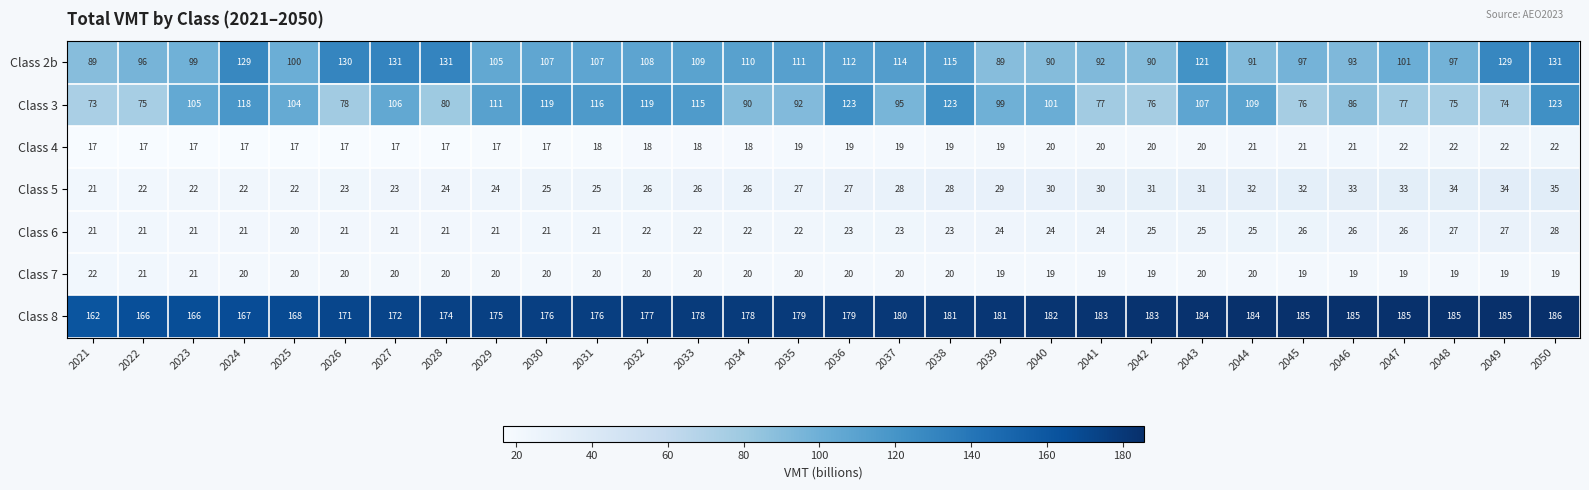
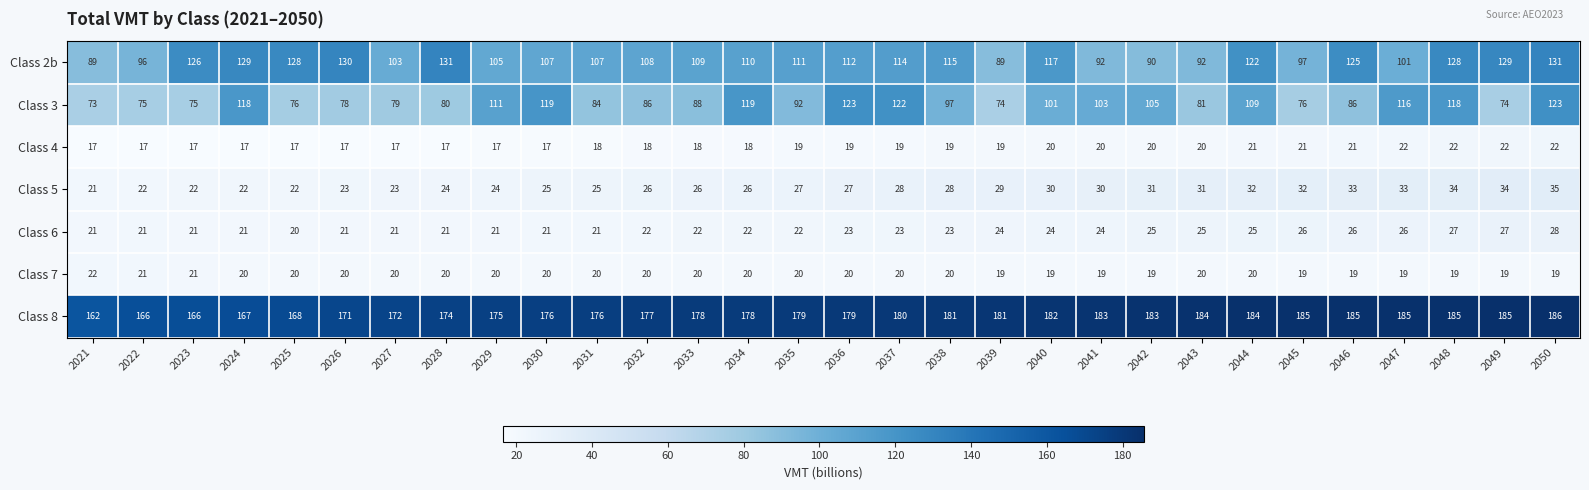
  {
    "Class 2b": {
      "2021": 89,
      "2022": 96,
-     "2023": 99,
+     "2023": 126,
      "2024": 129,
-     "2025": 100,
+     "2025": 128,
      "2026": 130,
-     "2027": 131,
+     "2027": 103,
      "2028": 131,
      "2029": 105,
      "2030": 107,
      "2031": 107,
      "2032": 108,
      "2033": 109,
      "2034": 110,
      "2035": 111,
      "2036": 112,
      "2037": 114,
      "2038": 115,
      "2039": 89,
-     "2040": 90,
+     "2040": 117,
      "2041": 92,
      "2042": 90,
-     "2043": 121,
-     "2044": 91,
+     "2043": 92,
+     "2044": 122,
      "2045": 97,
-     "2046": 93,
+     "2046": 125,
      "2047": 101,
-     "2048": 97,
+     "2048": 128,
      "2049": 129,
      "2050": 131
    },
    "Class 3": {
      "2021": 73,
      "2022": 75,
-     "2023": 105,
+     "2023": 75,
      "2024": 118,
-     "2025": 104,
+     "2025": 76,
      "2026": 78,
-     "2027": 106,
+     "2027": 79,
      "2028": 80,
      "2029": 111,
      "2030": 119,
-     "2031": 116,
-     "2032": 119,
-     "2033": 115,
-     "2034": 90,
+     "2031": 84,
+     "2032": 86,
+     "2033": 88,
+     "2034": 119,
      "2035": 92,
      "2036": 123,
-     "2037": 95,
-     "2038": 123,
-     "2039": 99,
+     "2037": 122,
+     "2038": 97,
+     "2039": 74,
      "2040": 101,
-     "2041": 77,
-     "2042": 76,
-     "2043": 107,
+     "2041": 103,
+     "2042": 105,
+     "2043": 81,
      "2044": 109,
      "2045": 76,
      "2046": 86,
-     "2047": 77,
-     "2048": 75,
+     "2047": 116,
+     "2048": 118,
      "2049": 74,
      "2050": 123
    }
  }
